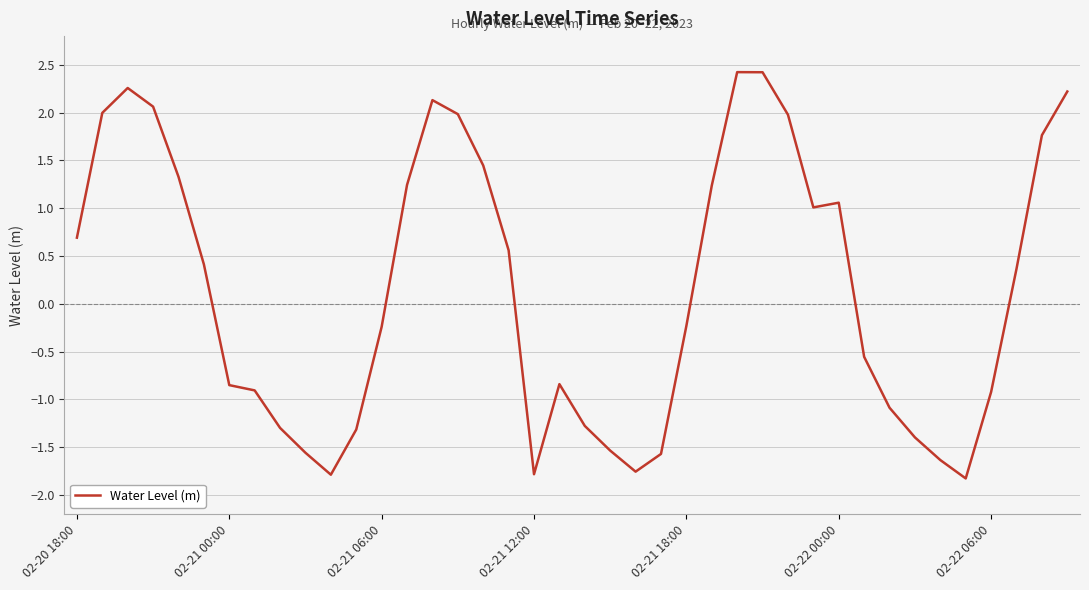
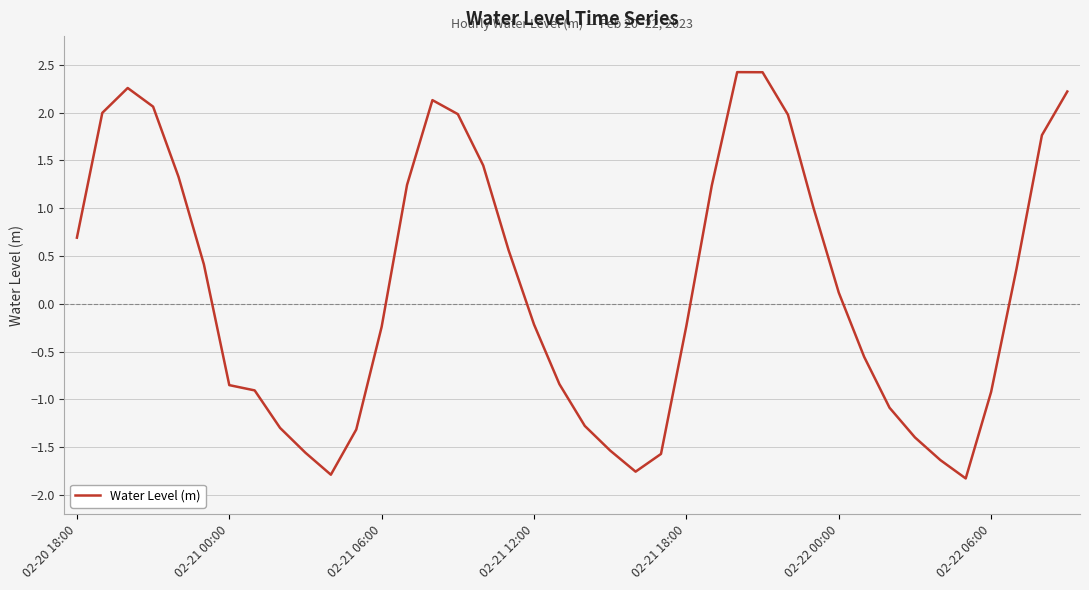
  {
    "02-20 18:00": 0.7,
    "02-21 00:00": -0.9,
    "02-21 06:00": -0.2,
-   "02-21 12:00": -1.8,
+   "02-21 12:00": -0.2,
    "02-21 18:00": -0.2,
-   "02-22 00:00": 1.1,
+   "02-22 00:00": 0.1,
    "02-22 06:00": -0.9
  }
